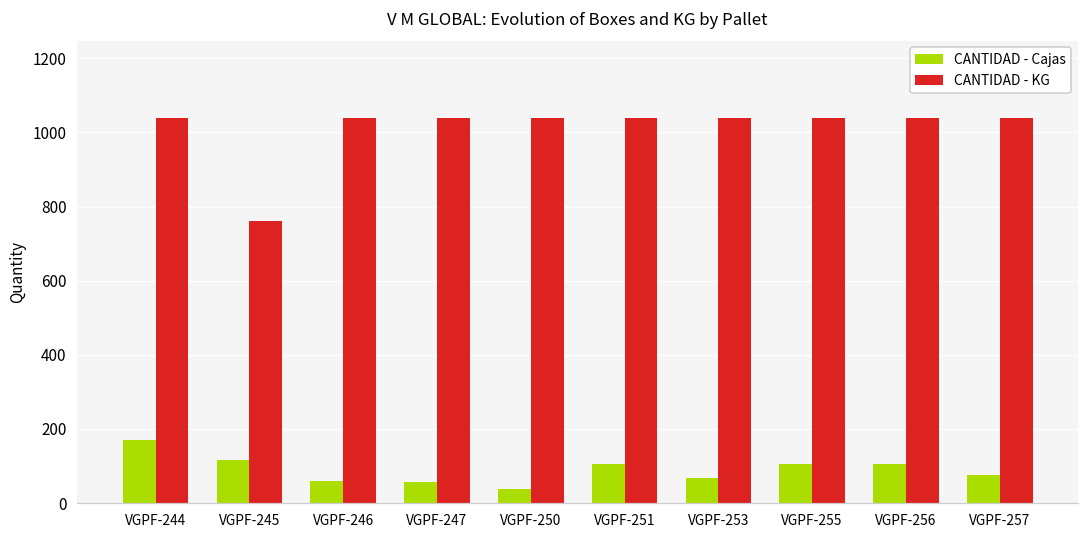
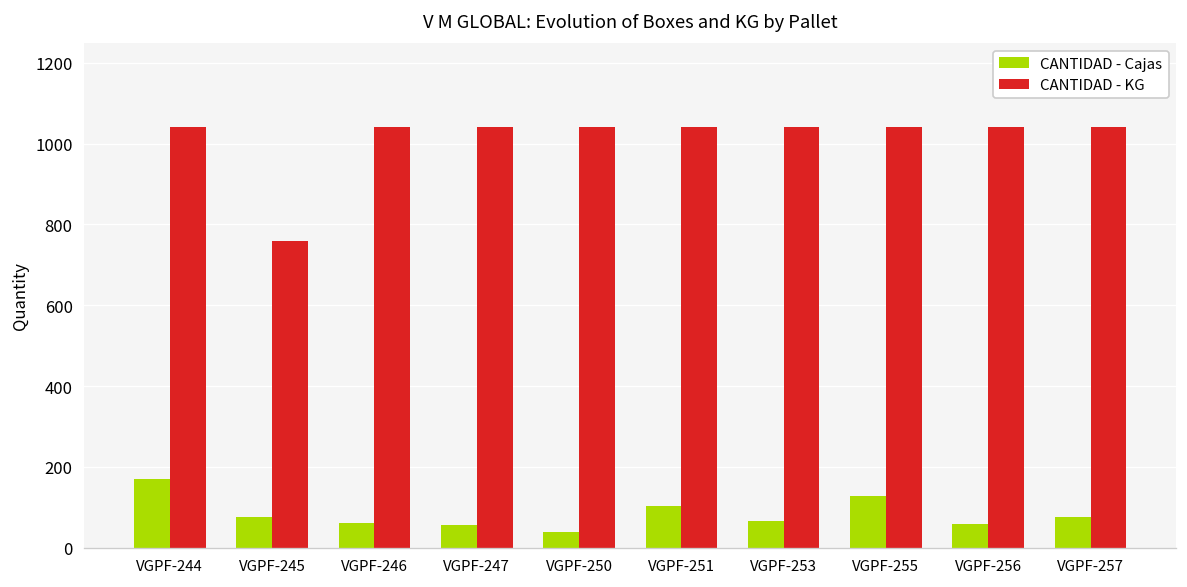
  {
    "CANTIDAD - Cajas": {
      "VGPF-244": 170,
-     "VGPF-245": 120,
+     "VGPF-245": 80,
      "VGPF-246": 60,
      "VGPF-247": 60,
      "VGPF-250": 40,
      "VGPF-251": 100,
      "VGPF-253": 70,
-     "VGPF-255": 100,
-     "VGPF-256": 100,
+     "VGPF-255": 130,
+     "VGPF-256": 60,
      "VGPF-257": 80
    },
    "CANTIDAD - KG": {
      "VGPF-244": 1040,
      "VGPF-245": 760,
      "VGPF-246": 1040,
      "VGPF-247": 1040,
      "VGPF-250": 1040,
      "VGPF-251": 1040,
      "VGPF-253": 1040,
      "VGPF-255": 1040,
      "VGPF-256": 1040,
      "VGPF-257": 1040
    }
  }
